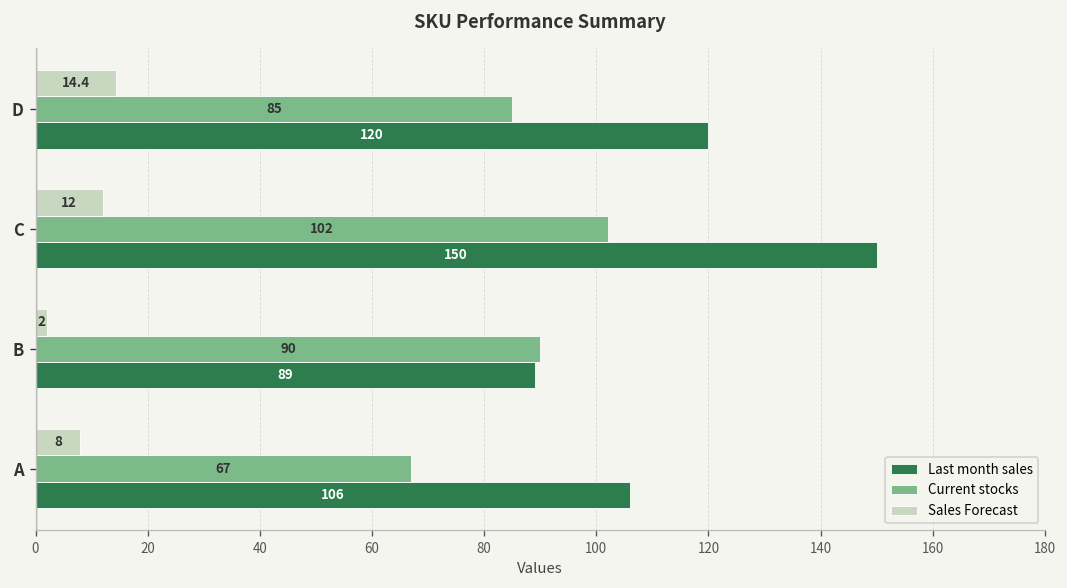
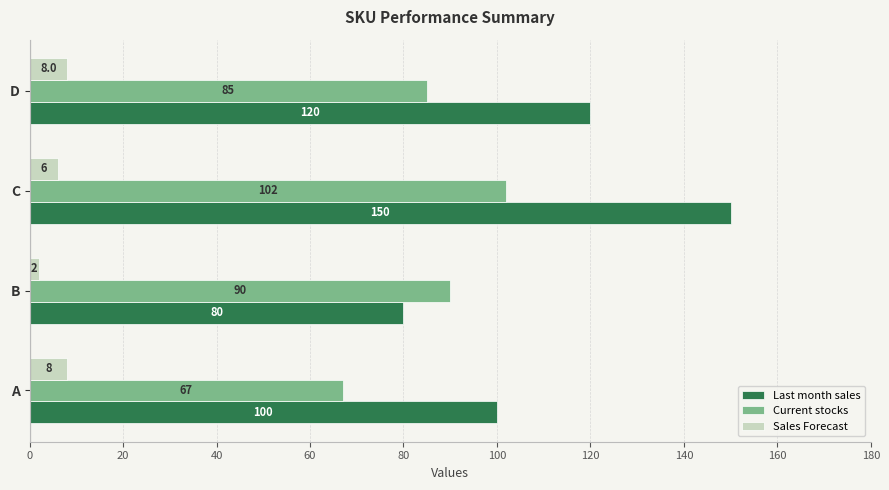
  {
    "Last month sales": {
      "D": 120,
      "C": 150,
-     "B": 89,
-     "A": 106
+     "B": 80,
+     "A": 100
    },
    "Current stocks": {
      "D": 85,
      "C": 102,
      "B": 90,
      "A": 67
    },
    "Sales Forecast": {
-     "D": 14.4,
-     "C": 12,
+     "D": 8.0,
+     "C": 6,
      "B": 2,
      "A": 8
    }
  }
